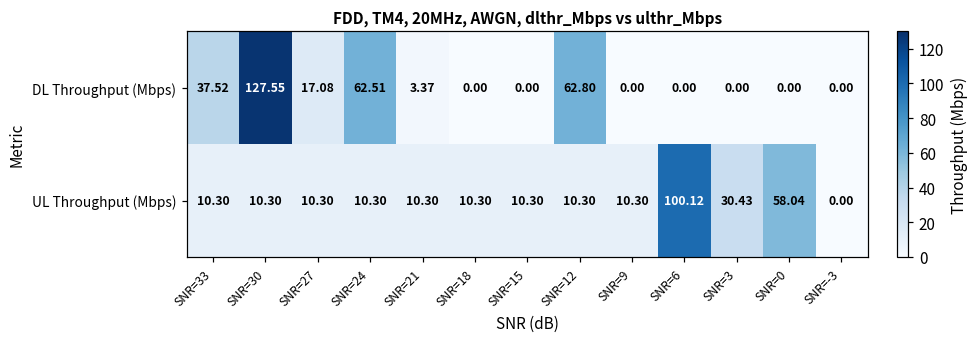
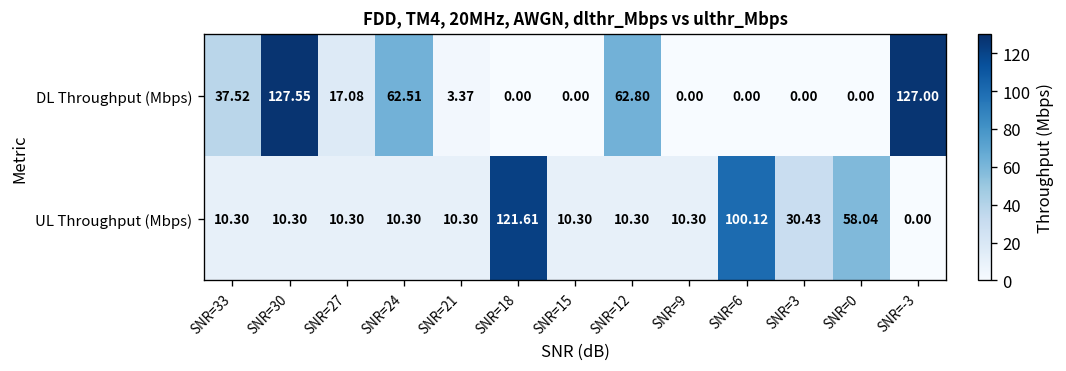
  {
    "DL Throughput (Mbps)": {
      "SNR=33": 37.52,
      "SNR=30": 127.55,
      "SNR=27": 17.08,
      "SNR=24": 62.51,
      "SNR=21": 3.37,
      "SNR=18": 0.00,
      "SNR=15": 0.00,
      "SNR=12": 62.80,
      "SNR=9": 0.00,
      "SNR=6": 0.00,
      "SNR=3": 0.00,
      "SNR=0": 0.00,
-     "SNR=-3": 0.00
+     "SNR=-3": 127.00
    },
    "UL Throughput (Mbps)": {
      "SNR=33": 10.30,
      "SNR=30": 10.30,
      "SNR=27": 10.30,
      "SNR=24": 10.30,
      "SNR=21": 10.30,
-     "SNR=18": 10.30,
+     "SNR=18": 121.61,
      "SNR=15": 10.30,
      "SNR=12": 10.30,
      "SNR=9": 10.30,
      "SNR=6": 100.12,
      "SNR=3": 30.43,
      "SNR=0": 58.04,
      "SNR=-3": 0.00
    }
  }
